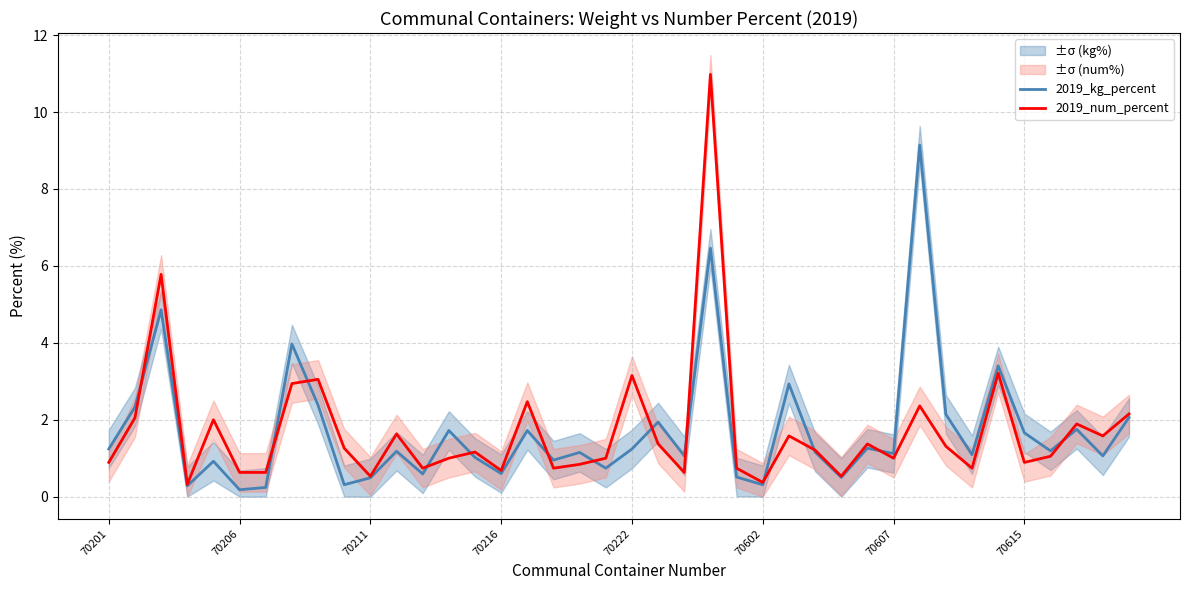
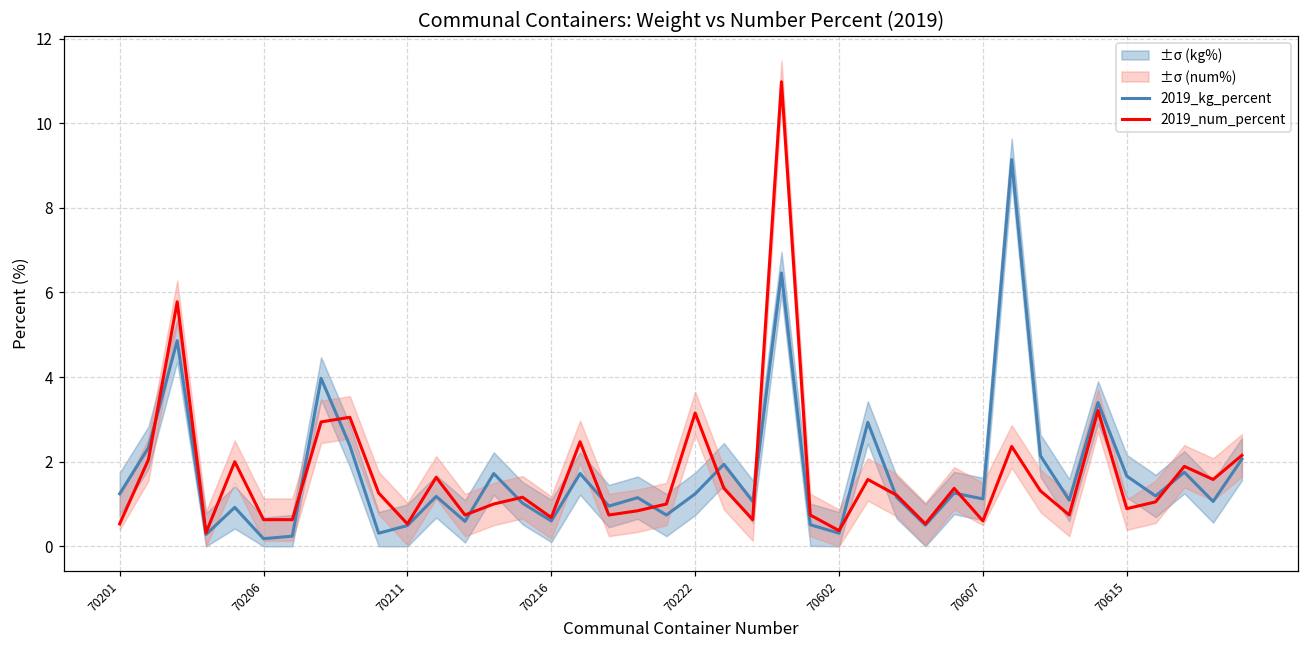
  {
    "2019_num_percent": {
-     "70201": 0.9,
+     "70201": 0.5,
      "70216": 0.7,
      "70222": 3.2,
-     "70607": 1.0,
+     "70607": 0.6,
      "70615": 0.9
    }
  }
